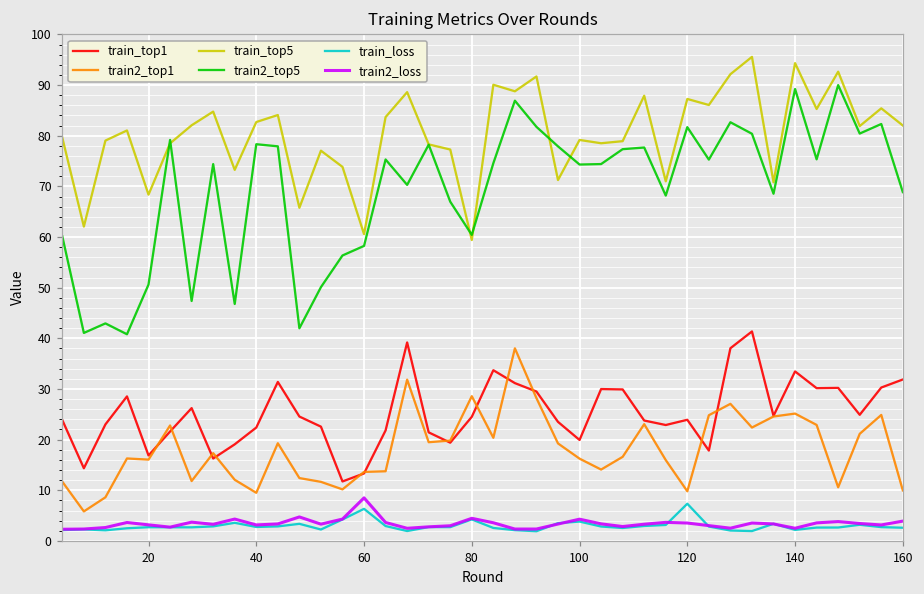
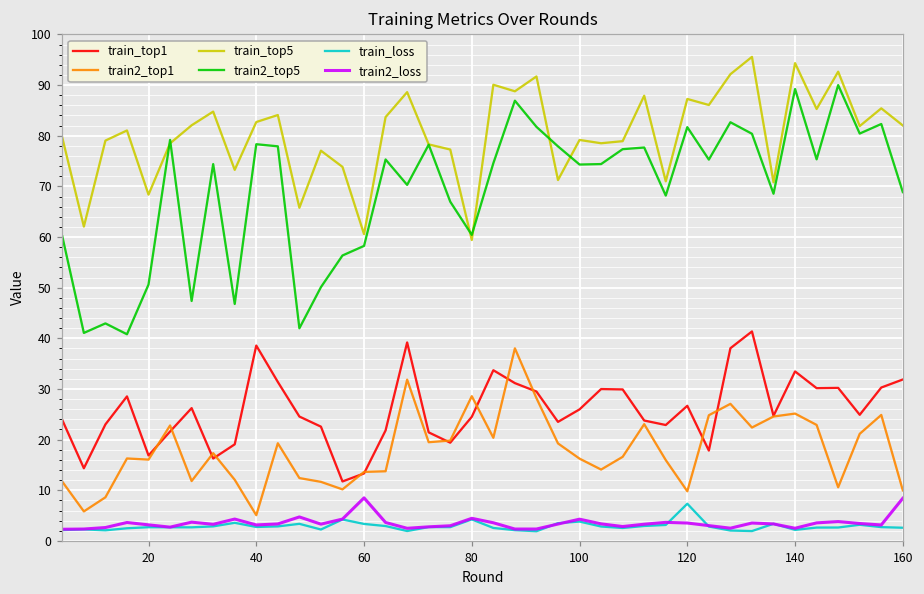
  {
    "train_top1": {
      "20": 17,
-     "40": 22,
+     "40": 39,
      "80": 25,
-     "100": 20,
-     "120": 24,
+     "100": 26,
+     "120": 27,
      "140": 33,
      "160": 32
    },
    "train2_top1": {
      "20": 16,
-     "40": 9,
+     "40": 5,
      "80": 29,
      "100": 16,
      "120": 10,
      "140": 25,
      "160": 10
    },
    "train_top5": {
      "20": 68,
      "40": 83,
      "60": 61,
      "80": 59,
      "100": 79,
      "120": 87,
      "140": 94,
      "160": 82
    },
    "train2_top5": {
      "20": 51,
      "40": 78,
      "60": 58,
      "80": 60,
      "100": 74,
      "120": 82,
      "140": 89,
      "160": 69
    },
    "train_loss": {
-     "60": 6,
+     "60": 3,
      "120": 7,
      "160": 3
    },
    "train2_loss": {
      "60": 8,
      "120": 4,
-     "160": 4
+     "160": 8
    }
  }
